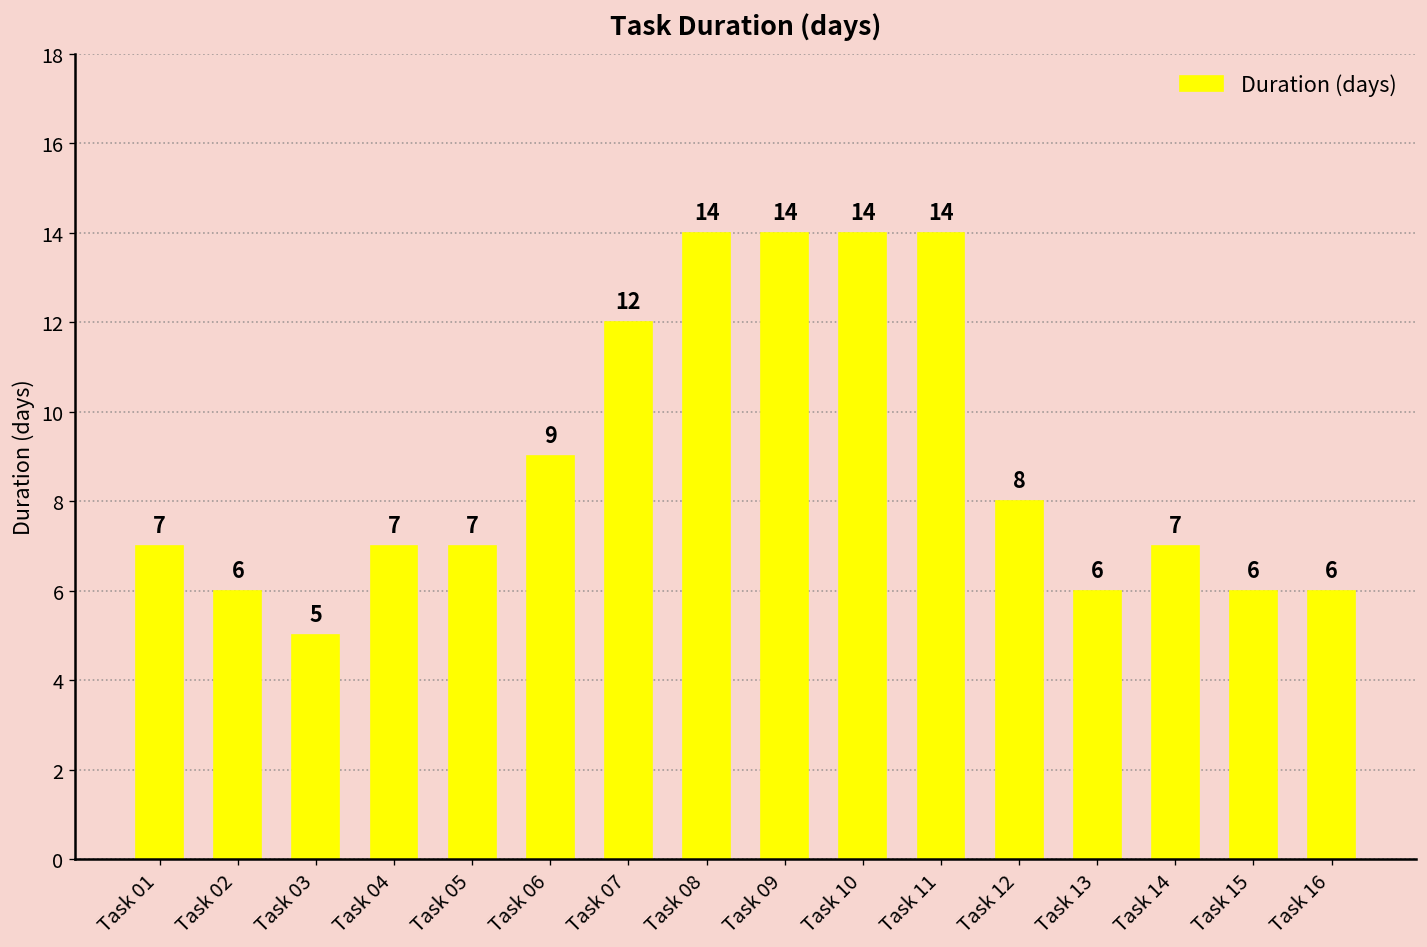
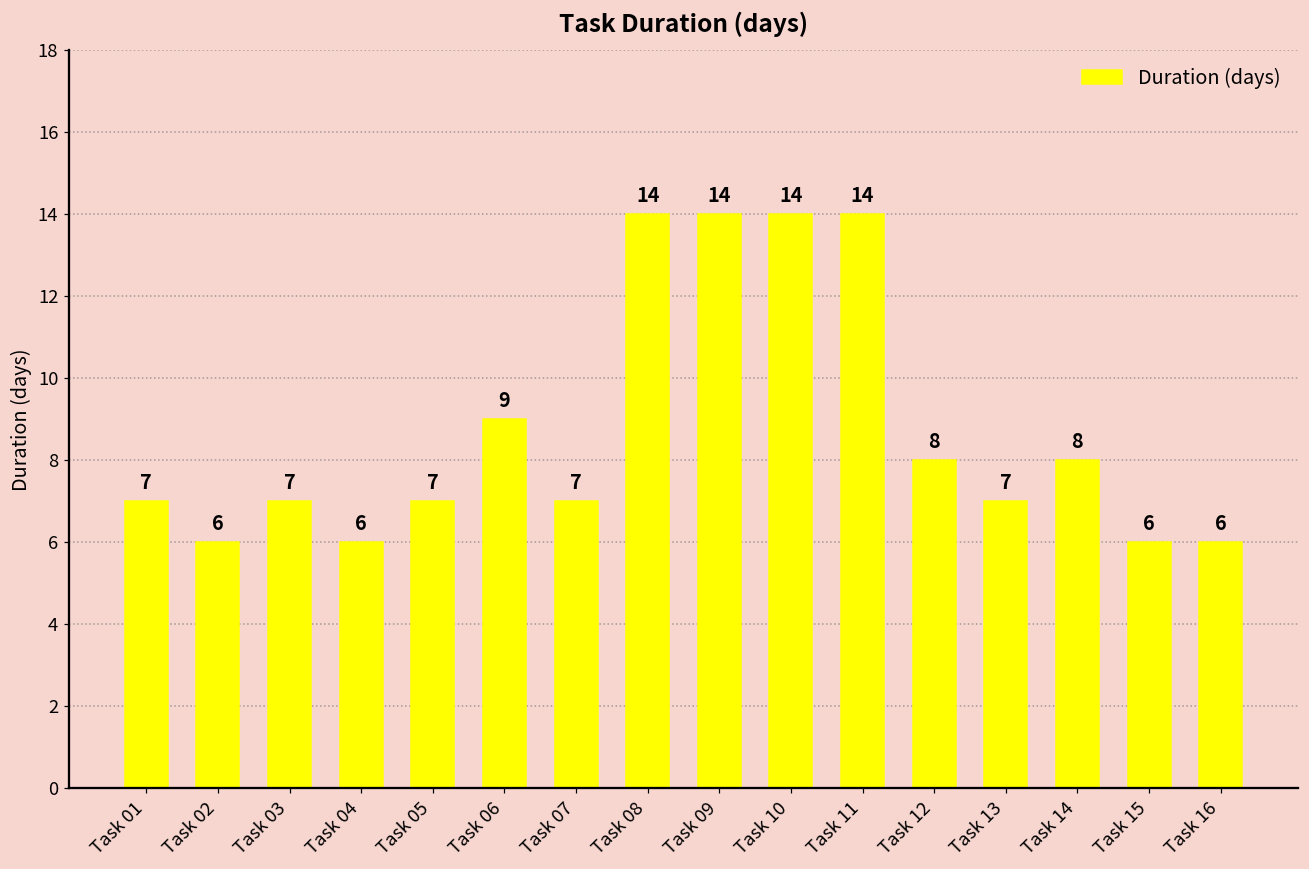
  {
    "Task 01": 7,
    "Task 02": 6,
-   "Task 03": 5,
-   "Task 04": 7,
+   "Task 03": 7,
+   "Task 04": 6,
    "Task 05": 7,
    "Task 06": 9,
-   "Task 07": 12,
+   "Task 07": 7,
    "Task 08": 14,
    "Task 09": 14,
    "Task 10": 14,
    "Task 11": 14,
    "Task 12": 8,
-   "Task 13": 6,
-   "Task 14": 7,
+   "Task 13": 7,
+   "Task 14": 8,
    "Task 15": 6,
    "Task 16": 6
  }
